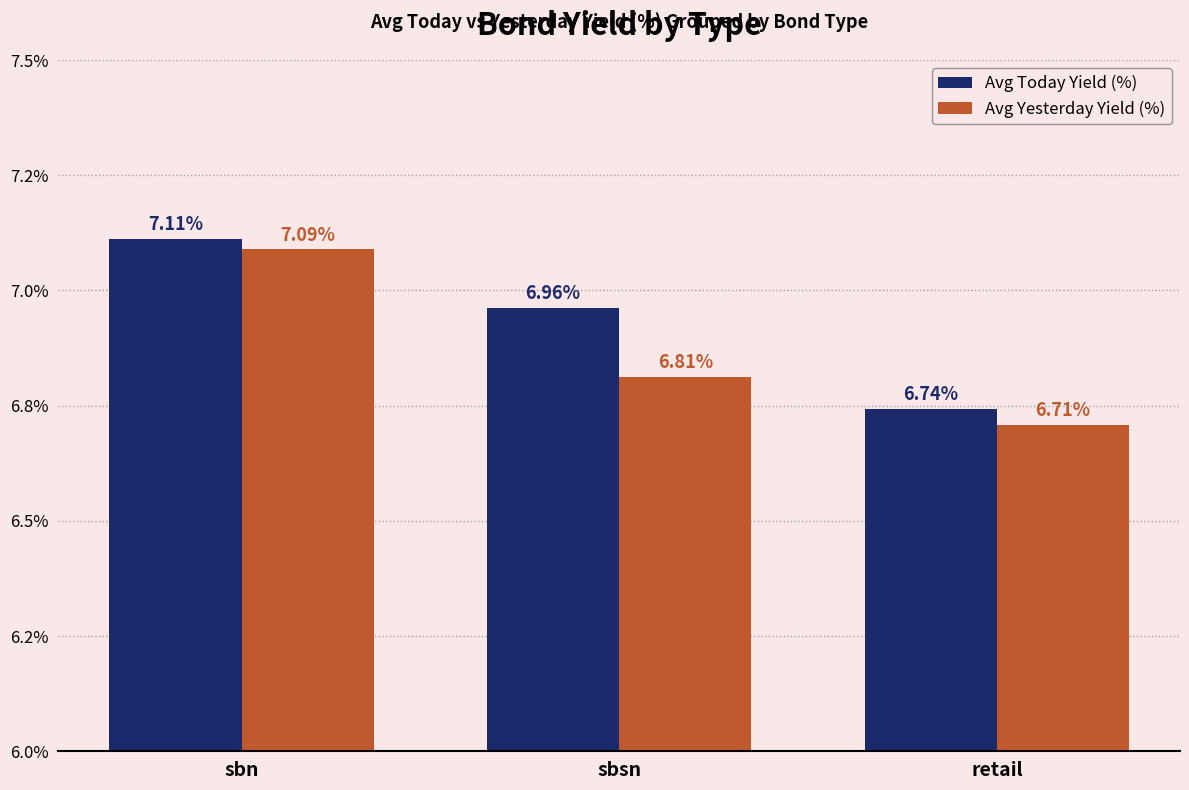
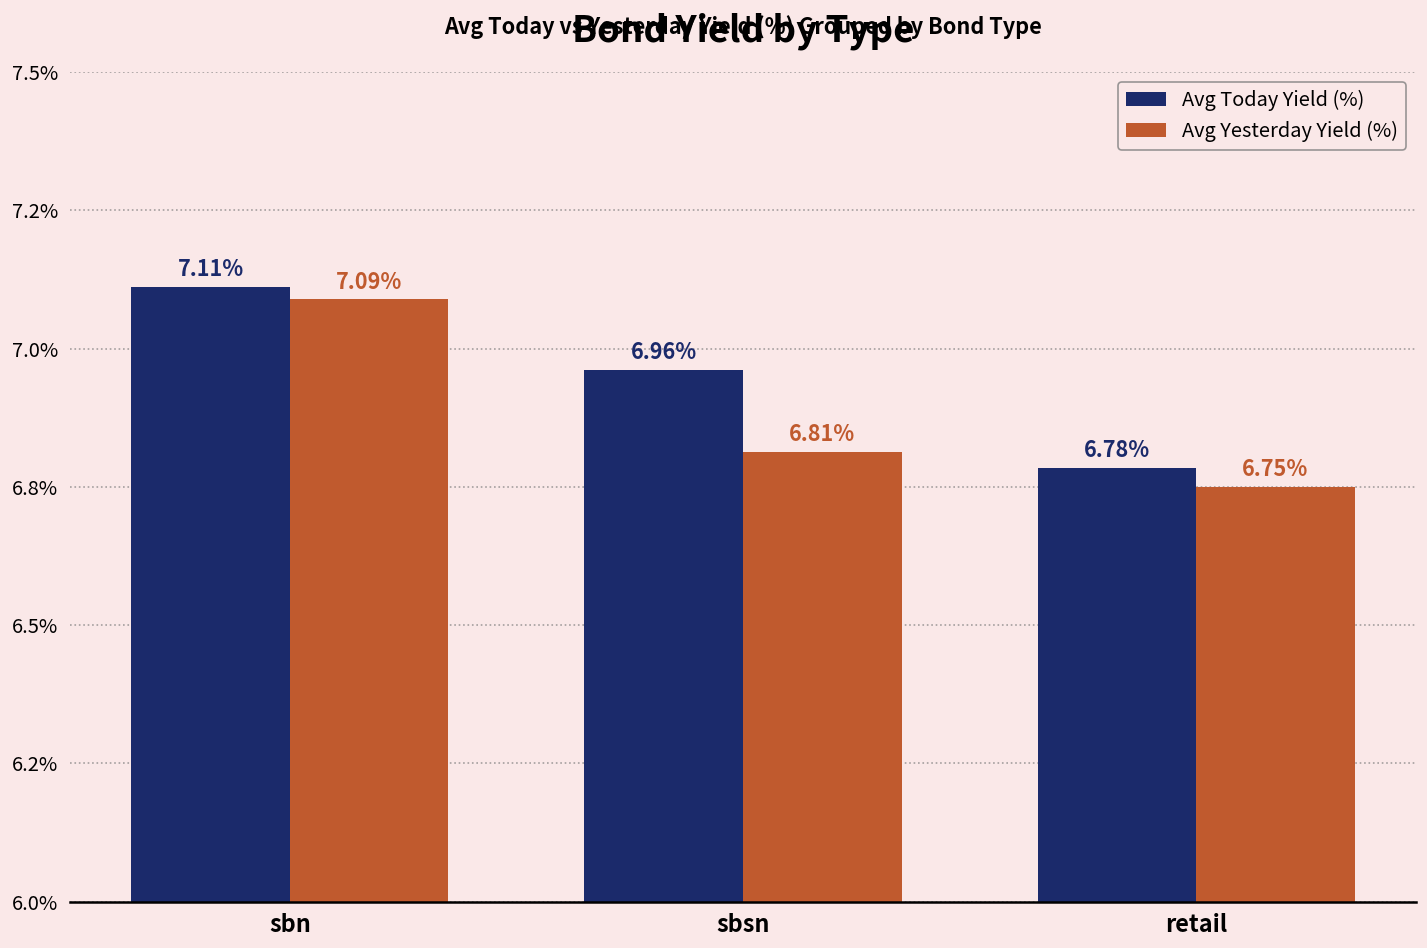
  {
    "Avg Today Yield (%)": {
      "sbn": "7.11%",
      "sbsn": "6.96%",
-     "retail": "6.74%"
+     "retail": "6.78%"
    },
    "Avg Yesterday Yield (%)": {
      "sbn": "7.09%",
      "sbsn": "6.81%",
-     "retail": "6.71%"
+     "retail": "6.75%"
    }
  }
